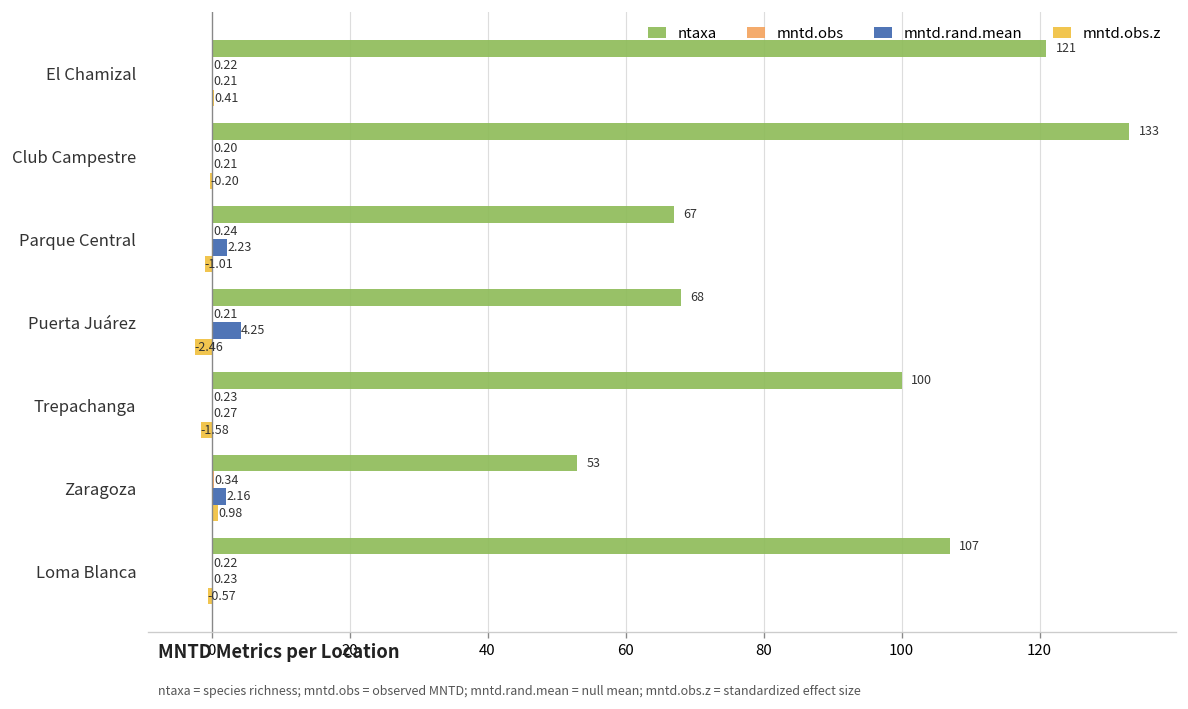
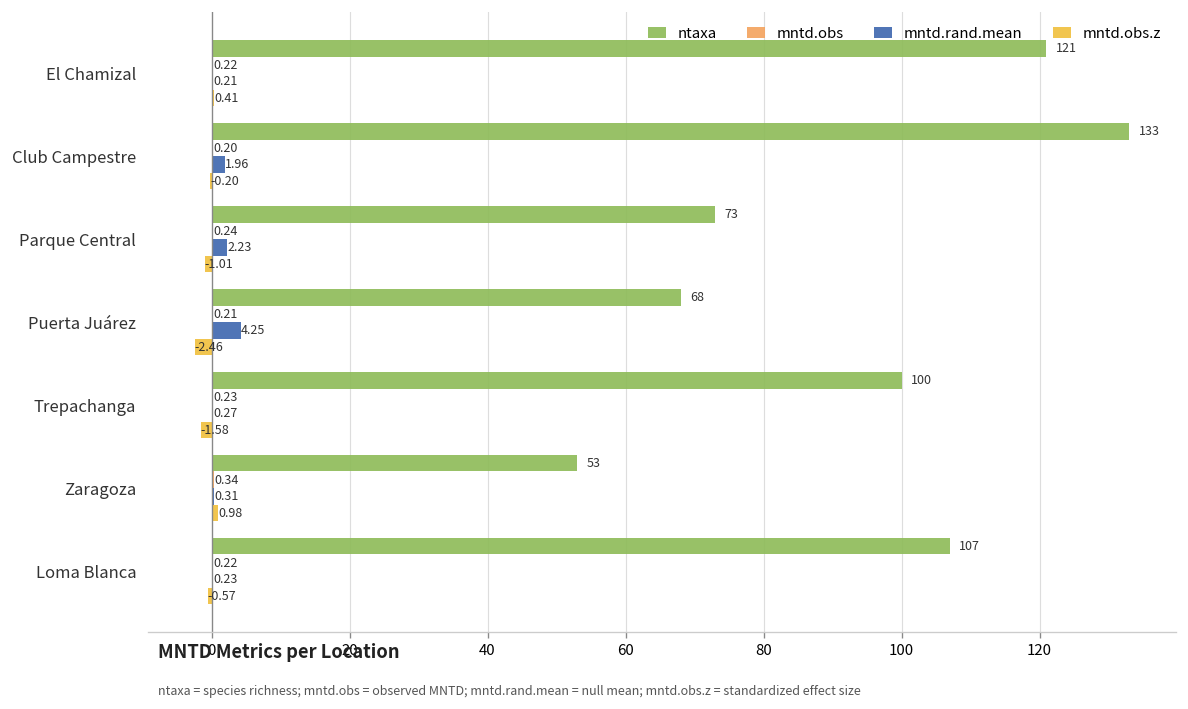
  {
    "ntaxa": {
      "El Chamizal": 121,
      "Club Campestre": 133,
-     "Parque Central": 67,
+     "Parque Central": 73,
      "Puerta Juárez": 68,
      "Trepachanga": 100,
      "Zaragoza": 53,
      "Loma Blanca": 107
    },
    "mntd.rand.mean": {
      "El Chamizal": 0.21,
-     "Club Campestre": 0.21,
+     "Club Campestre": 1.96,
      "Parque Central": 2.23,
      "Puerta Juárez": 4.25,
      "Trepachanga": 0.27,
-     "Zaragoza": 2.16,
+     "Zaragoza": 0.31,
      "Loma Blanca": 0.23
    }
  }
